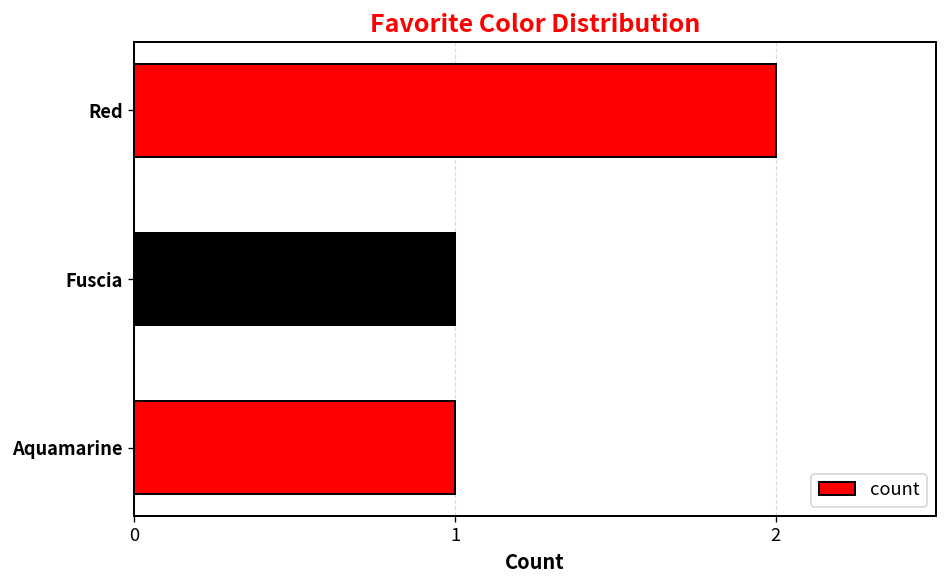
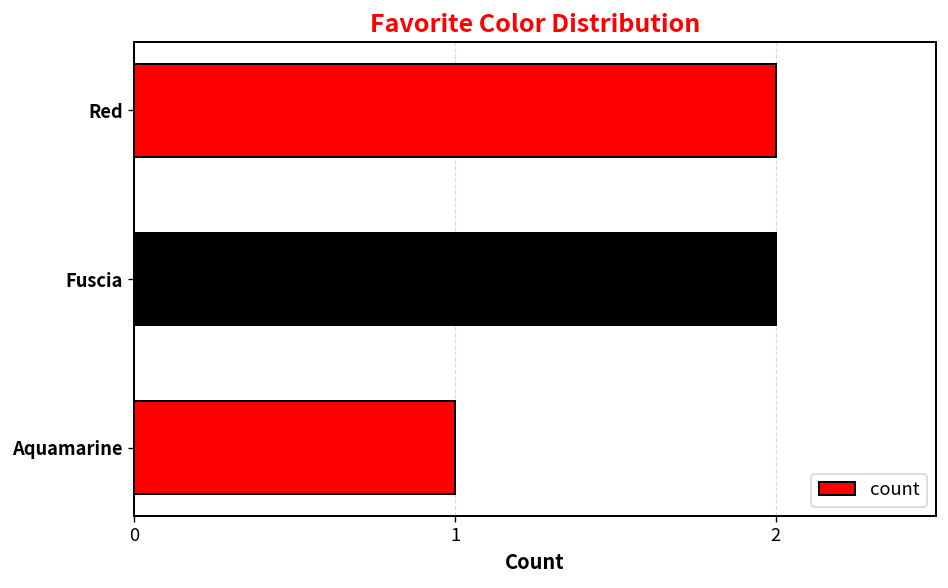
  {
    "Red": 2,
-   "Fuscia": 1,
+   "Fuscia": 2,
    "Aquamarine": 1
  }
